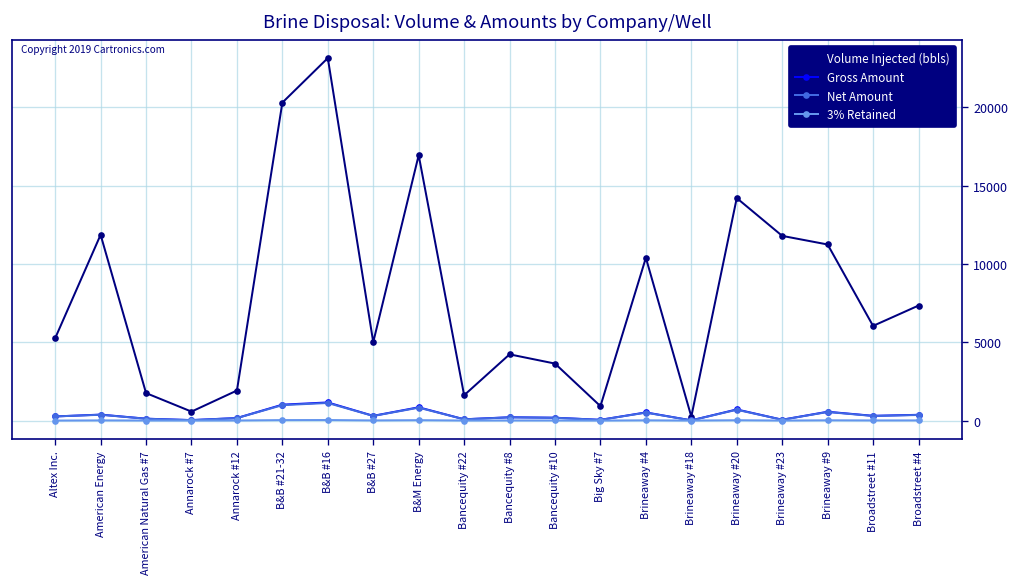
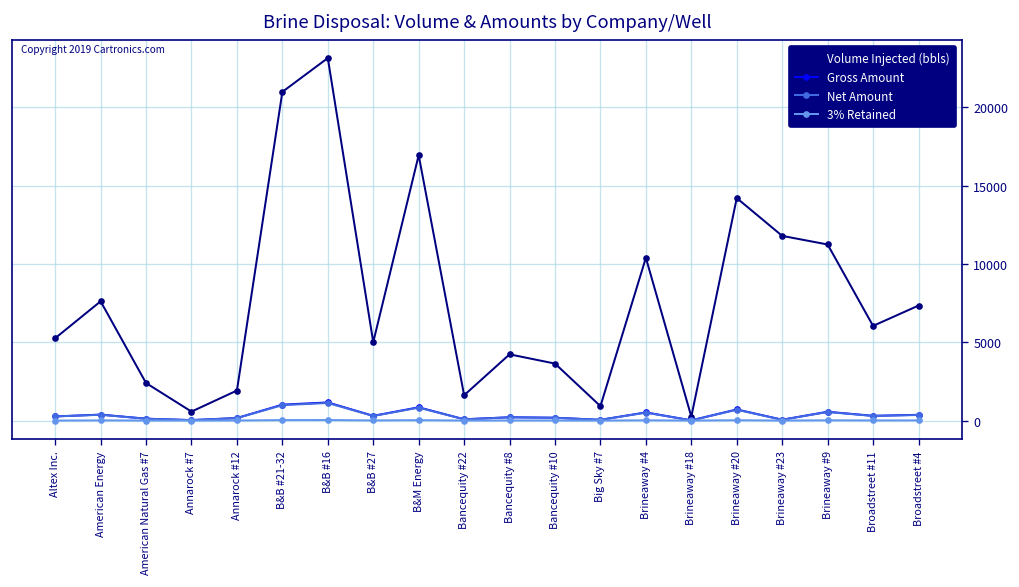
  {
    "Volume Injected (bbls)": {
      "Altex Inc.": 5300,
-     "American Energy": 11900,
-     "American Natural Gas #7": 1800,
+     "American Energy": 7600,
+     "American Natural Gas #7": 2400,
      "Annarock #7": 600,
      "Annarock #12": 1900,
-     "B&B #21-32": 20300,
+     "B&B #21-32": 21000,
      "B&B #16": 23200,
      "B&B #27": 5000,
      "B&M Energy": 17000,
      "Bancequity #22": 1600,
      "Bancequity #8": 4200,
      "Bancequity #10": 3600,
      "Big Sky #7": 900,
      "Brineaway #4": 10400,
      "Brineaway #18": 300,
      "Brineaway #20": 14200,
      "Brineaway #23": 11800,
      "Brineaway #9": 11200,
      "Broadstreet #11": 6000,
      "Broadstreet #4": 7300
    }
  }
